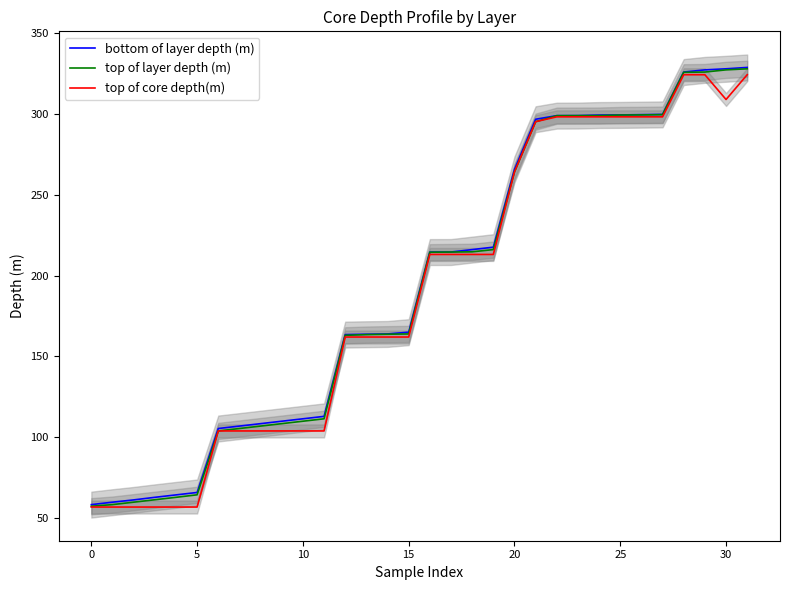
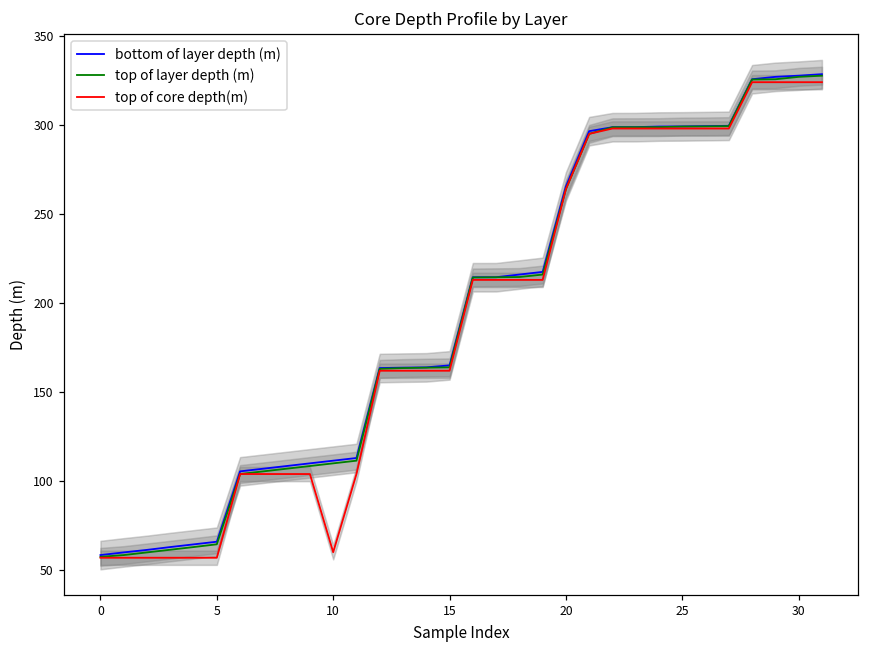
  {
    "top of core depth(m)": {
      "5": 57,
-     "10": 104,
+     "10": 60,
      "15": 162,
-     "30": 309
+     "30": 324
    }
  }
